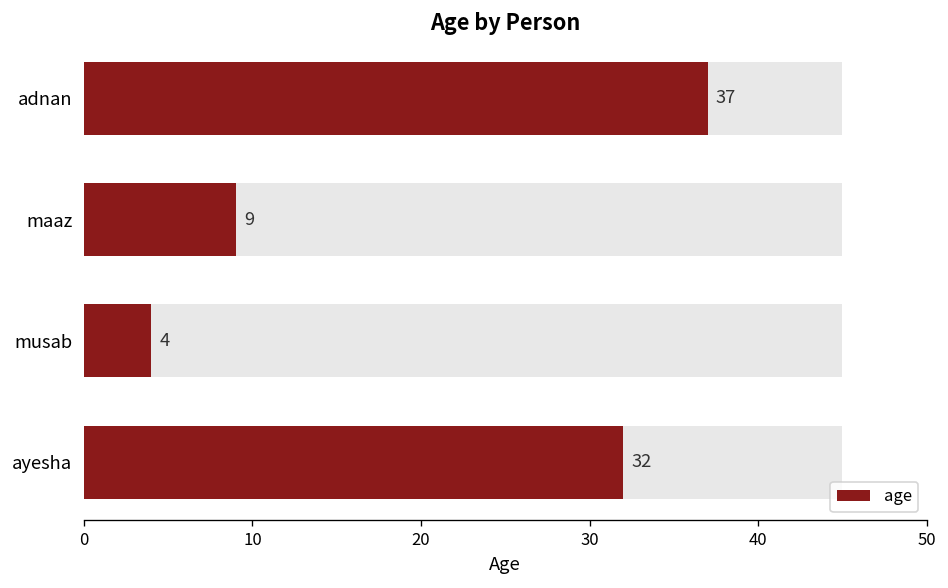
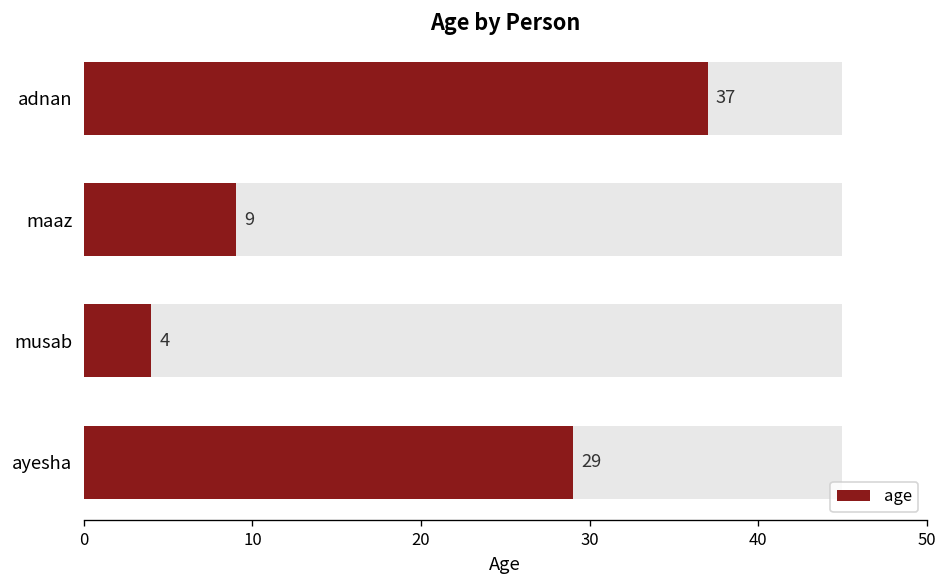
  {
    "age": {
-     "ayesha": 32
+     "ayesha": 29
    }
  }
